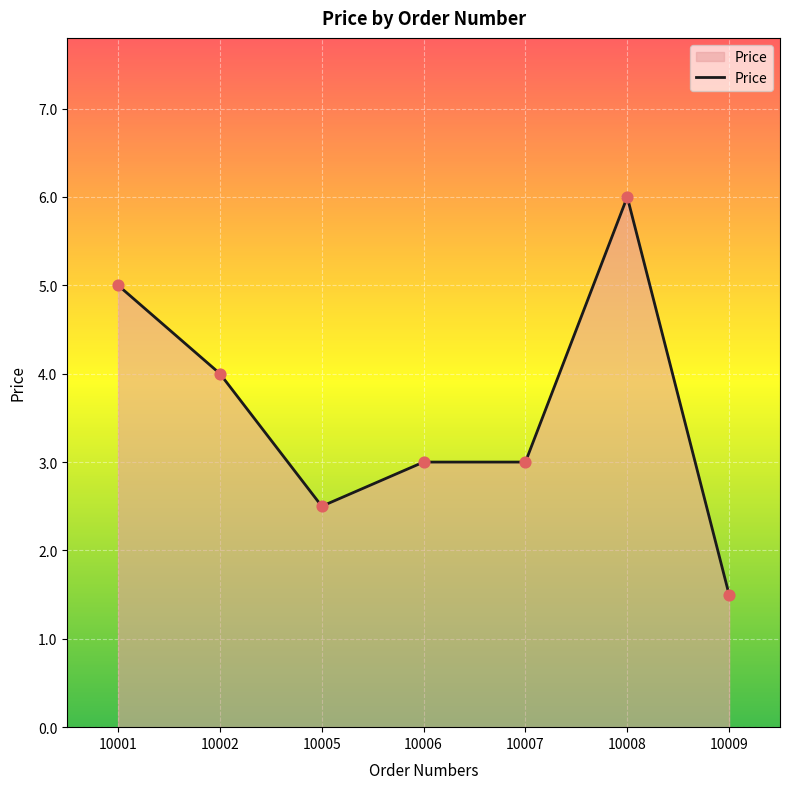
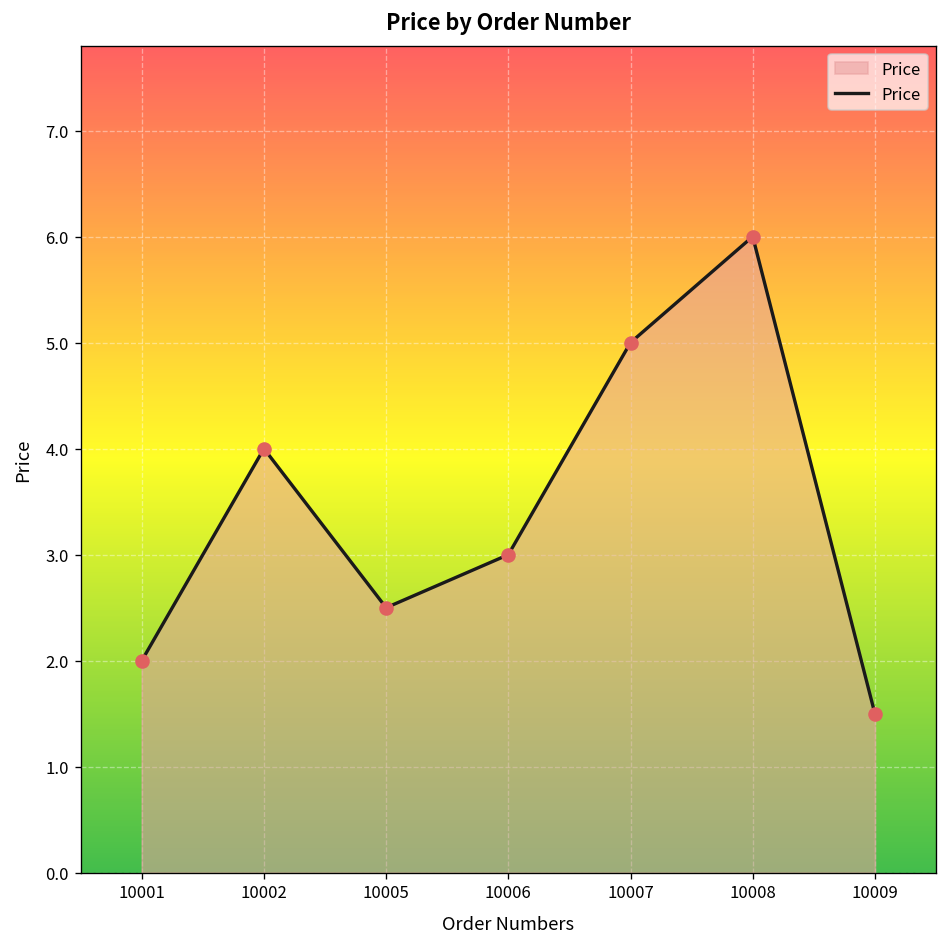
  {
-   "10001": 5,
+   "10001": 2,
    "10002": 4,
    "10005": 2.5,
    "10006": 3,
-   "10007": 3,
+   "10007": 5,
    "10008": 6,
    "10009": 1.5
  }
